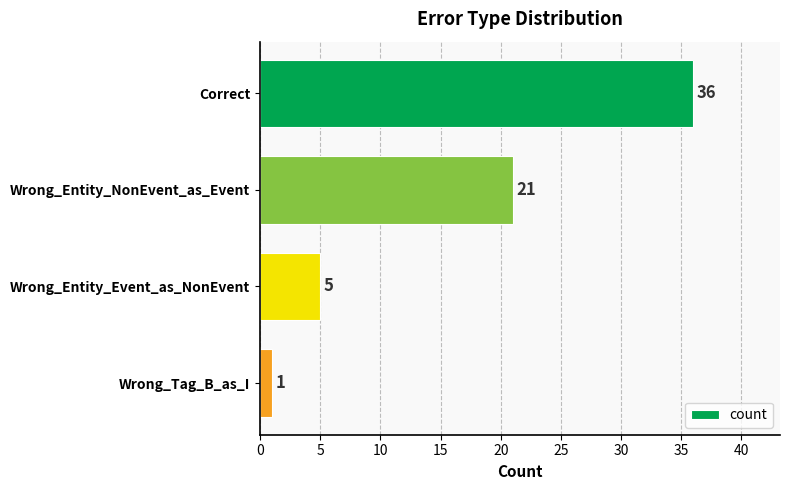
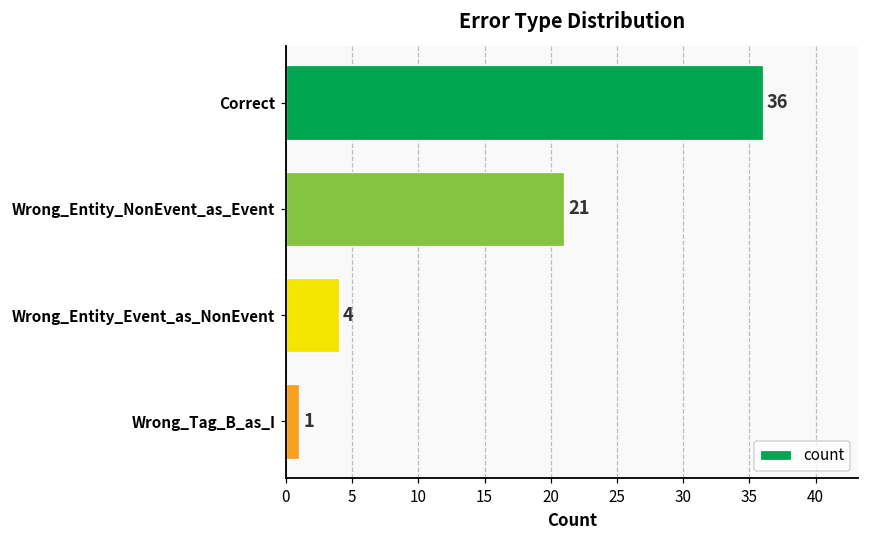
  {
    "Correct": 36,
    "Wrong_Entity_NonEvent_as_Event": 21,
-   "Wrong_Entity_Event_as_NonEvent": 5,
+   "Wrong_Entity_Event_as_NonEvent": 4,
    "Wrong_Tag_B_as_I": 1
  }
